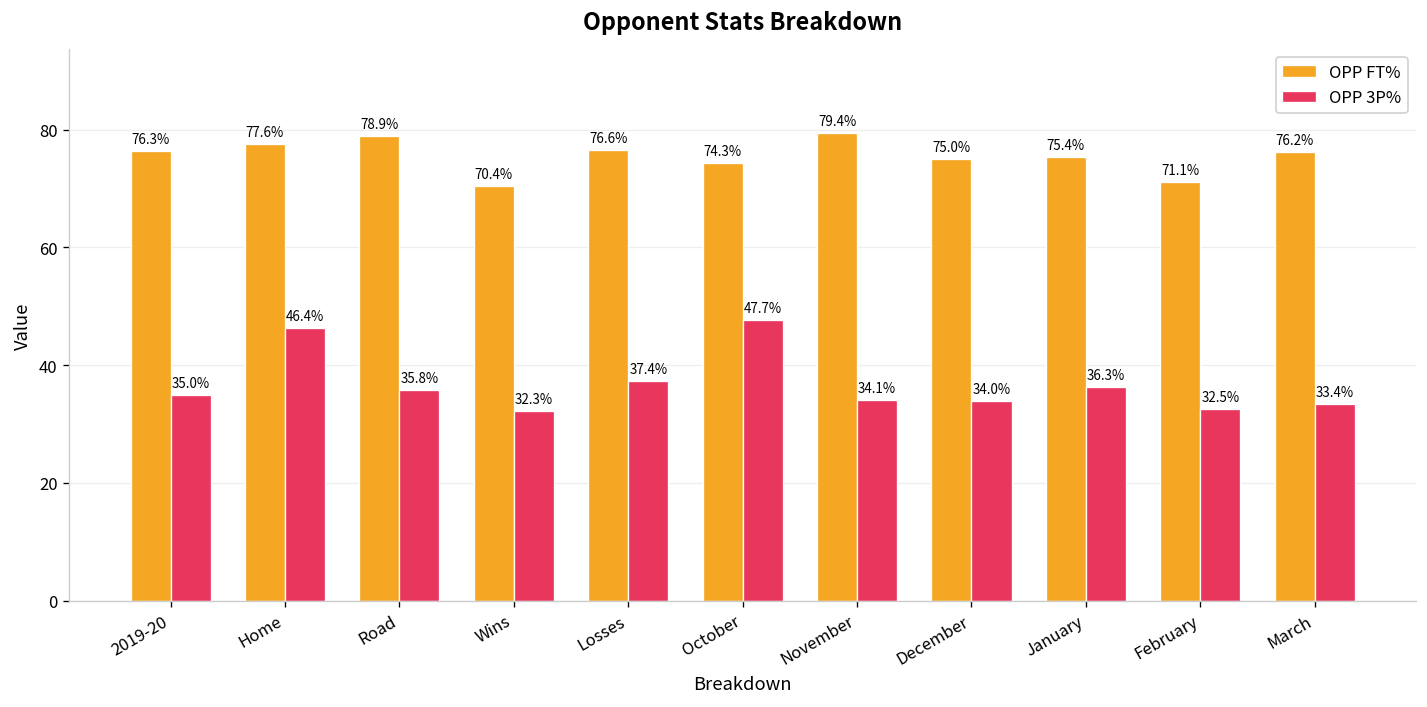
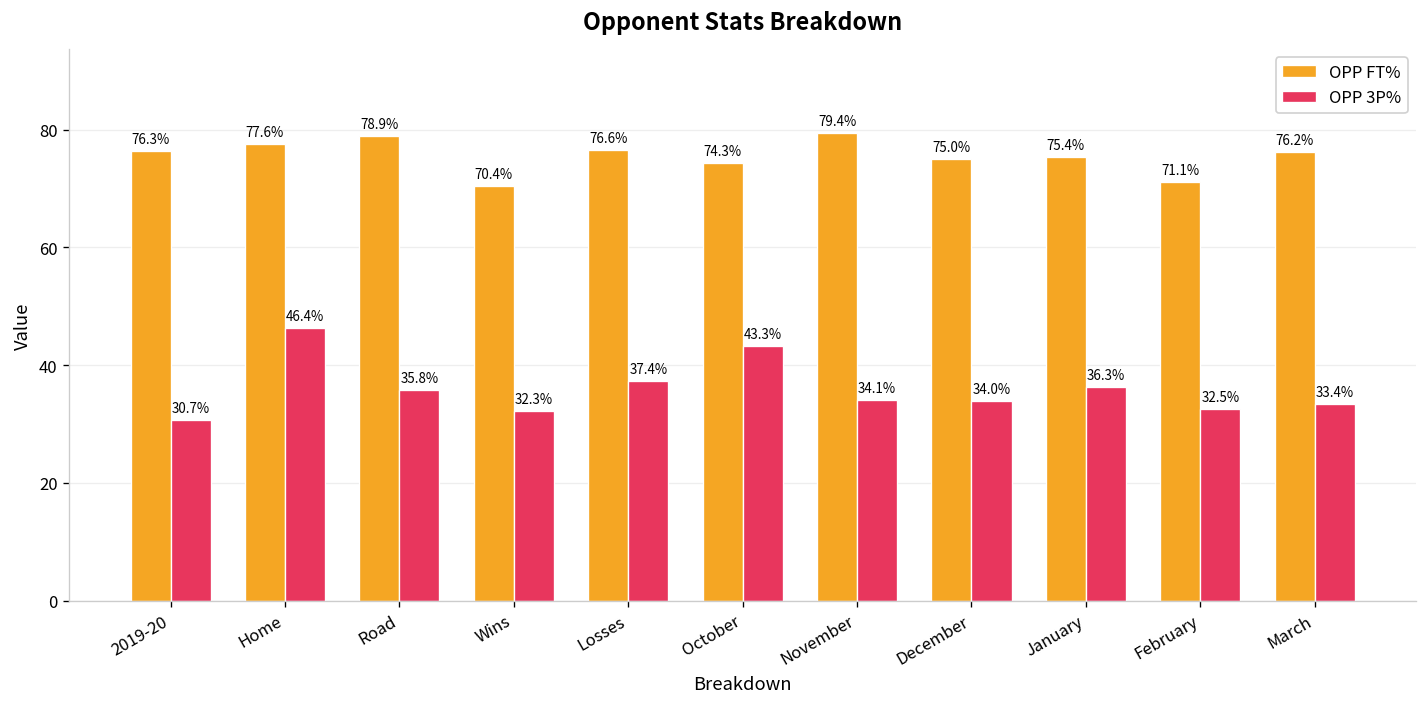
  {
    "OPP FT%": {
      "2019-20": "76.3%",
      "Home": "77.6%",
      "Road": "78.9%",
      "Wins": "70.4%",
      "Losses": "76.6%",
      "October": "74.3%",
      "November": "79.4%",
      "December": "75.0%",
      "January": "75.4%",
      "February": "71.1%",
      "March": "76.2%"
    },
    "OPP 3P%": {
-     "2019-20": "35.0%",
+     "2019-20": "30.7%",
      "Home": "46.4%",
      "Road": "35.8%",
      "Wins": "32.3%",
      "Losses": "37.4%",
-     "October": "47.7%",
+     "October": "43.3%",
      "November": "34.1%",
      "December": "34.0%",
      "January": "36.3%",
      "February": "32.5%",
      "March": "33.4%"
    }
  }
